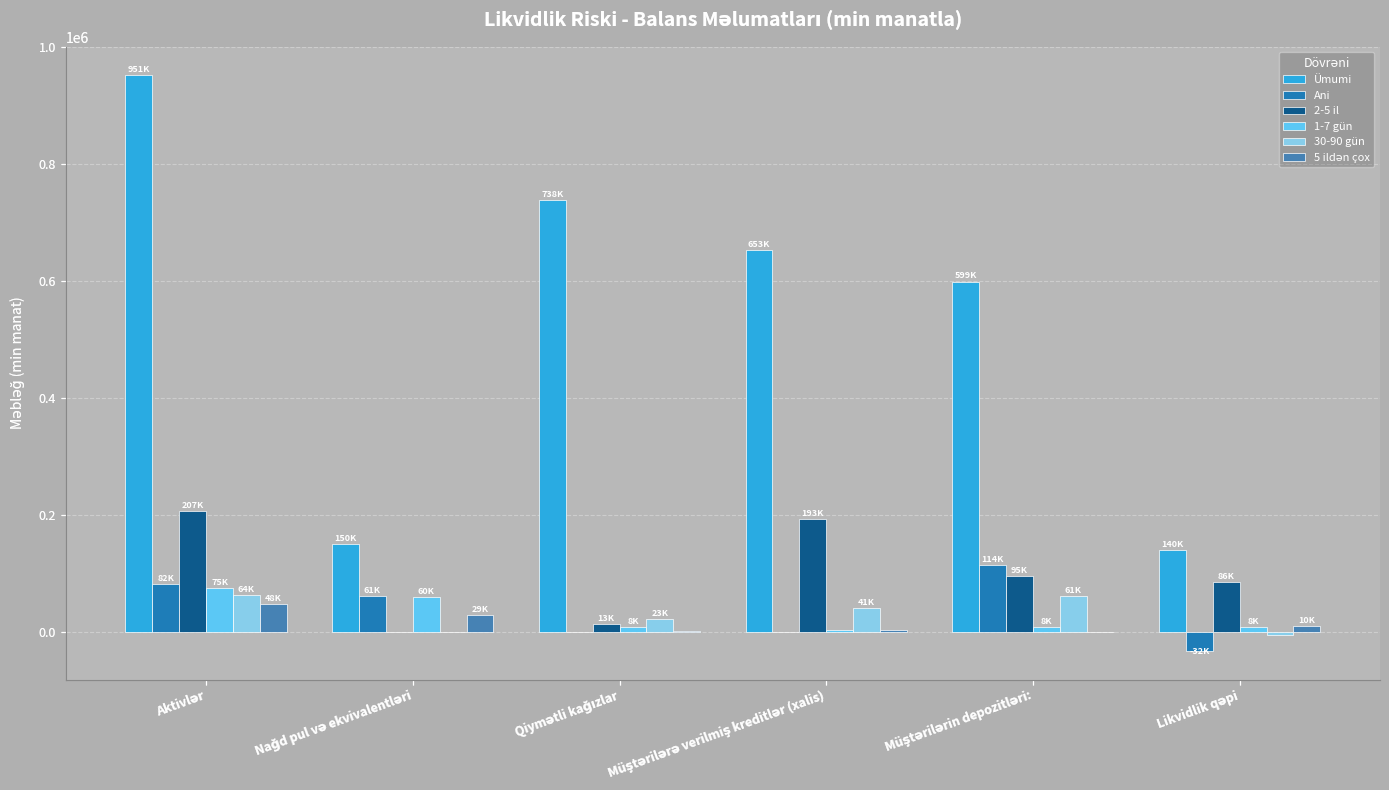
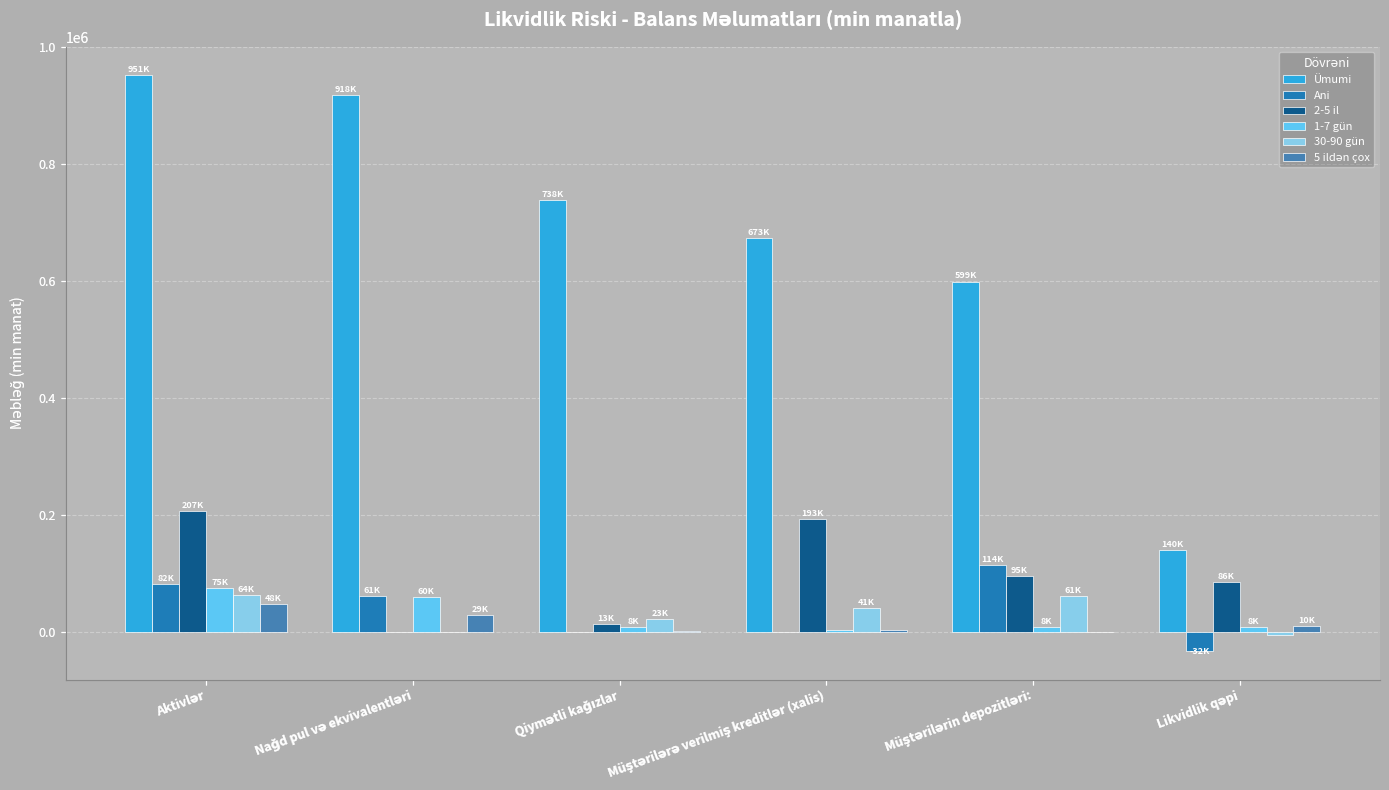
  {
    "Ümumi": {
      "Aktivlər": "951K",
-     "Nağd pul və ekvivalentləri": "150K",
+     "Nağd pul və ekvivalentləri": "918K",
      "Qiymətli kağızlar": "738K",
-     "Müştərilərə verilmiş kreditlər (xalis)": "653K",
+     "Müştərilərə verilmiş kreditlər (xalis)": "673K",
      "Müştərilərin depozitləri:": "599K",
      "Likvidlik qəpi": "140K"
    }
  }
